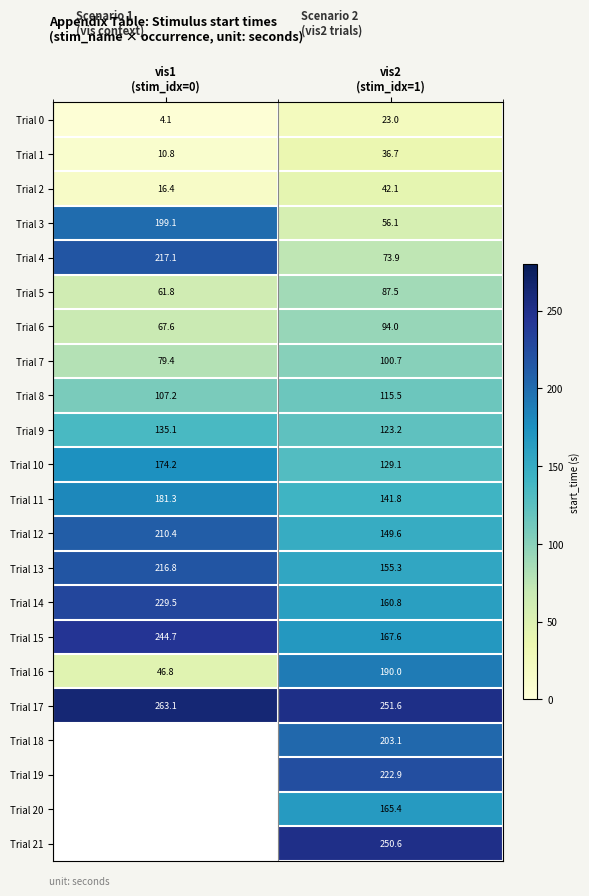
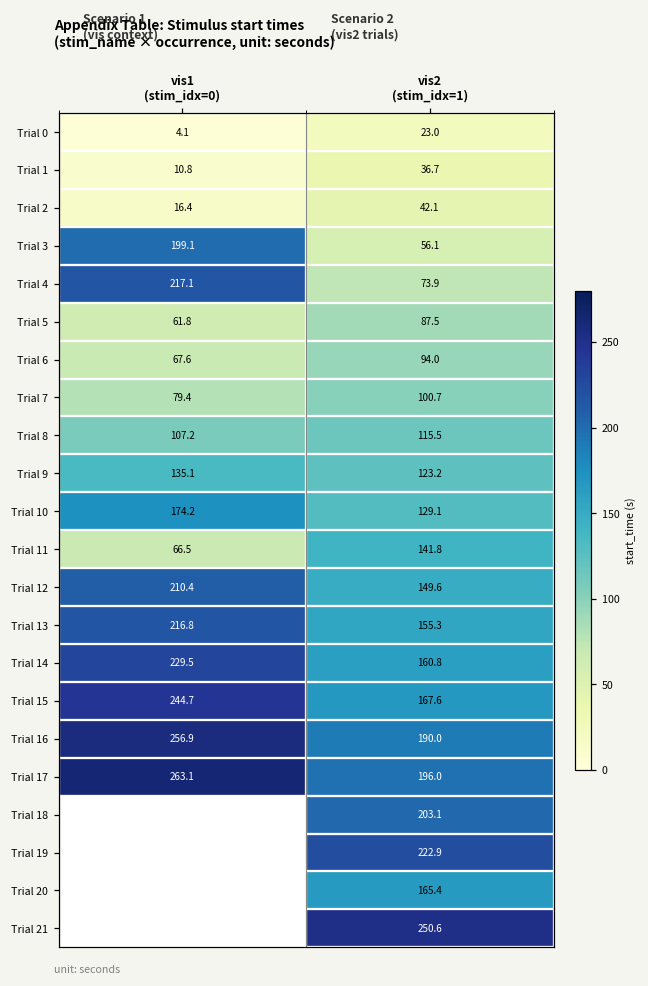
  {
    "Trial 0": {
      "vis1 (stim_idx=0)": 4.1,
      "vis2 (stim_idx=1)": 23.0
    },
    "Trial 1": {
      "vis1 (stim_idx=0)": 10.8,
      "vis2 (stim_idx=1)": 36.7
    },
    "Trial 2": {
      "vis1 (stim_idx=0)": 16.4,
      "vis2 (stim_idx=1)": 42.1
    },
    "Trial 3": {
      "vis1 (stim_idx=0)": 199.1,
      "vis2 (stim_idx=1)": 56.1
    },
    "Trial 4": {
      "vis1 (stim_idx=0)": 217.1,
      "vis2 (stim_idx=1)": 73.9
    },
    "Trial 5": {
      "vis1 (stim_idx=0)": 61.8,
      "vis2 (stim_idx=1)": 87.5
    },
    "Trial 6": {
      "vis1 (stim_idx=0)": 67.6,
      "vis2 (stim_idx=1)": 94.0
    },
    "Trial 7": {
      "vis1 (stim_idx=0)": 79.4,
      "vis2 (stim_idx=1)": 100.7
    },
    "Trial 8": {
      "vis1 (stim_idx=0)": 107.2,
      "vis2 (stim_idx=1)": 115.5
    },
    "Trial 9": {
      "vis1 (stim_idx=0)": 135.1,
      "vis2 (stim_idx=1)": 123.2
    },
    "Trial 10": {
      "vis1 (stim_idx=0)": 174.2,
      "vis2 (stim_idx=1)": 129.1
    },
    "Trial 11": {
-     "vis1 (stim_idx=0)": 181.3,
+     "vis1 (stim_idx=0)": 66.5,
      "vis2 (stim_idx=1)": 141.8
    },
    "Trial 12": {
      "vis1 (stim_idx=0)": 210.4,
      "vis2 (stim_idx=1)": 149.6
    },
    "Trial 13": {
      "vis1 (stim_idx=0)": 216.8,
      "vis2 (stim_idx=1)": 155.3
    },
    "Trial 14": {
      "vis1 (stim_idx=0)": 229.5,
      "vis2 (stim_idx=1)": 160.8
    },
    "Trial 15": {
      "vis1 (stim_idx=0)": 244.7,
      "vis2 (stim_idx=1)": 167.6
    },
    "Trial 16": {
-     "vis1 (stim_idx=0)": 46.8,
+     "vis1 (stim_idx=0)": 256.9,
      "vis2 (stim_idx=1)": 190.0
    },
    "Trial 17": {
      "vis1 (stim_idx=0)": 263.1,
-     "vis2 (stim_idx=1)": 251.6
+     "vis2 (stim_idx=1)": 196.0
    },
    "Trial 18": {
      "vis2 (stim_idx=1)": 203.1
    },
    "Trial 19": {
      "vis2 (stim_idx=1)": 222.9
    },
    "Trial 20": {
      "vis2 (stim_idx=1)": 165.4
    },
    "Trial 21": {
      "vis2 (stim_idx=1)": 250.6
    }
  }
